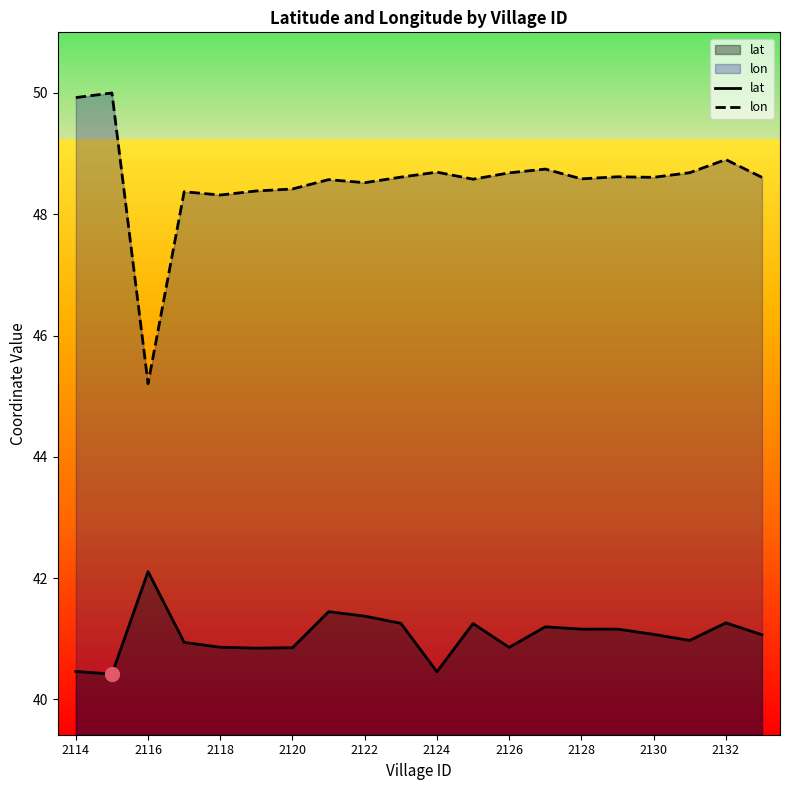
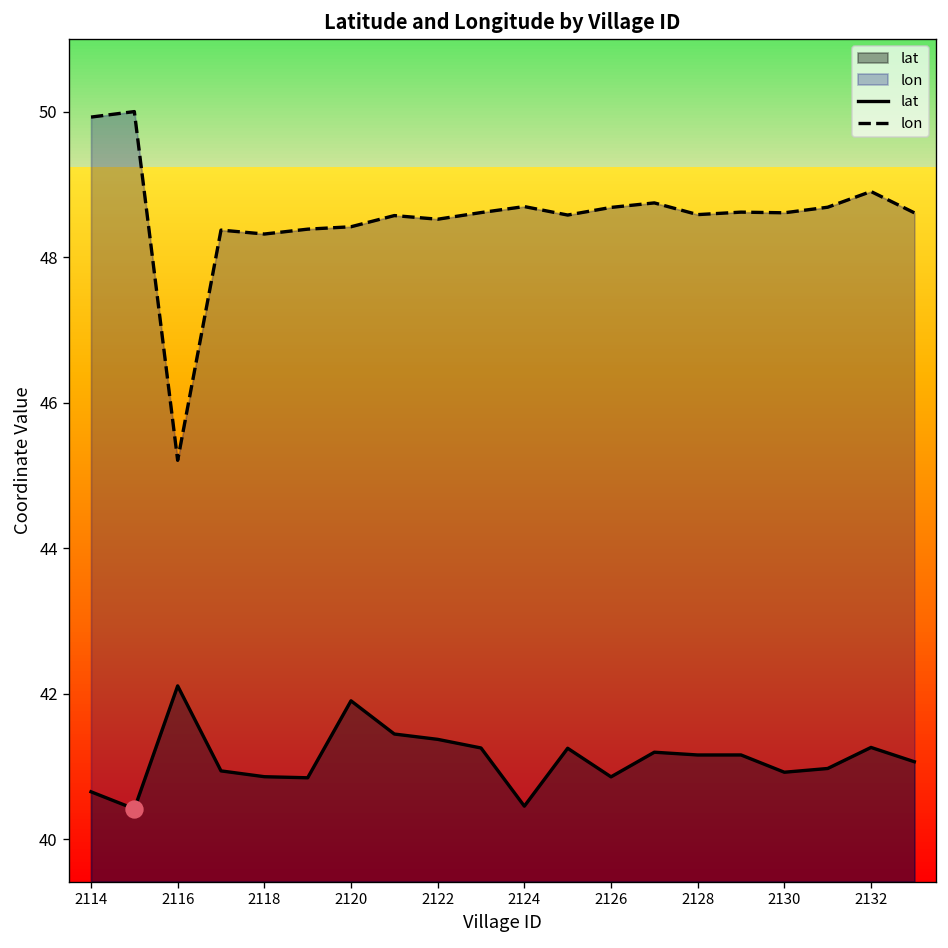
  {
    "lat": {
-     "2114": 40.5,
+     "2114": 40.7,
      "2116": 42.1,
      "2118": 40.9,
-     "2120": 40.9,
+     "2120": 41.9,
      "2122": 41.4,
      "2124": 40.5,
      "2126": 40.9,
      "2128": 41.2,
-     "2130": 41.1,
+     "2130": 40.9,
      "2132": 41.3
    }
  }
